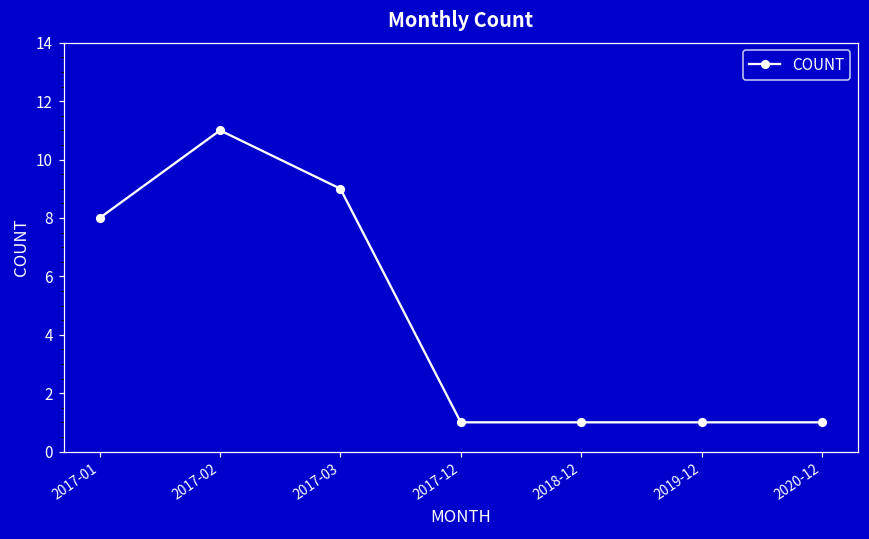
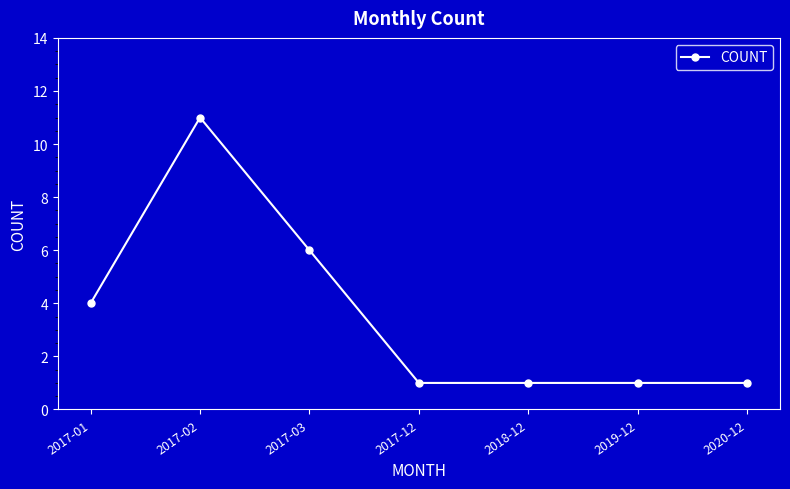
  {
-   "2017-01": 8,
+   "2017-01": 4,
    "2017-02": 11,
-   "2017-03": 9,
+   "2017-03": 6,
    "2017-12": 1,
    "2018-12": 1,
    "2019-12": 1,
    "2020-12": 1
  }
